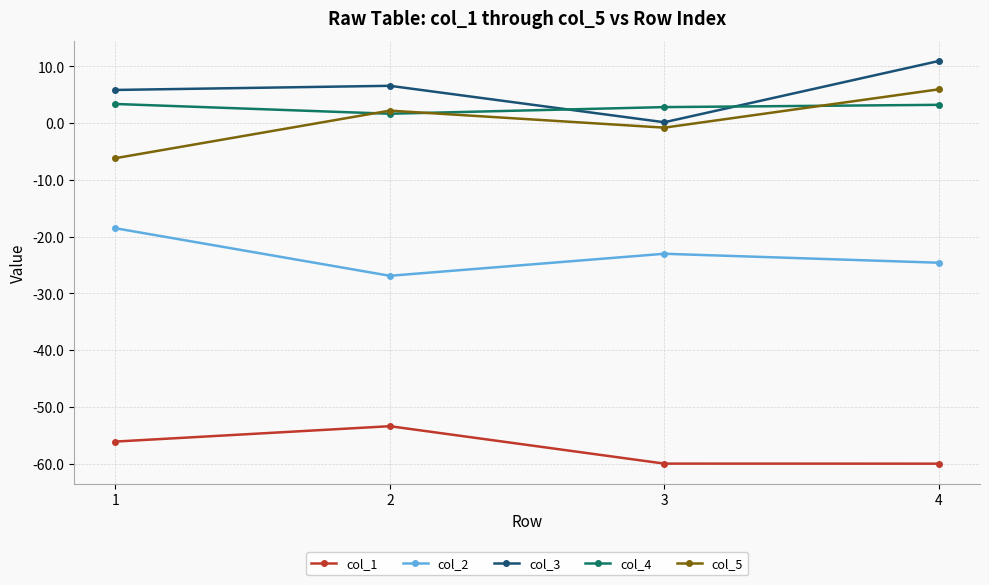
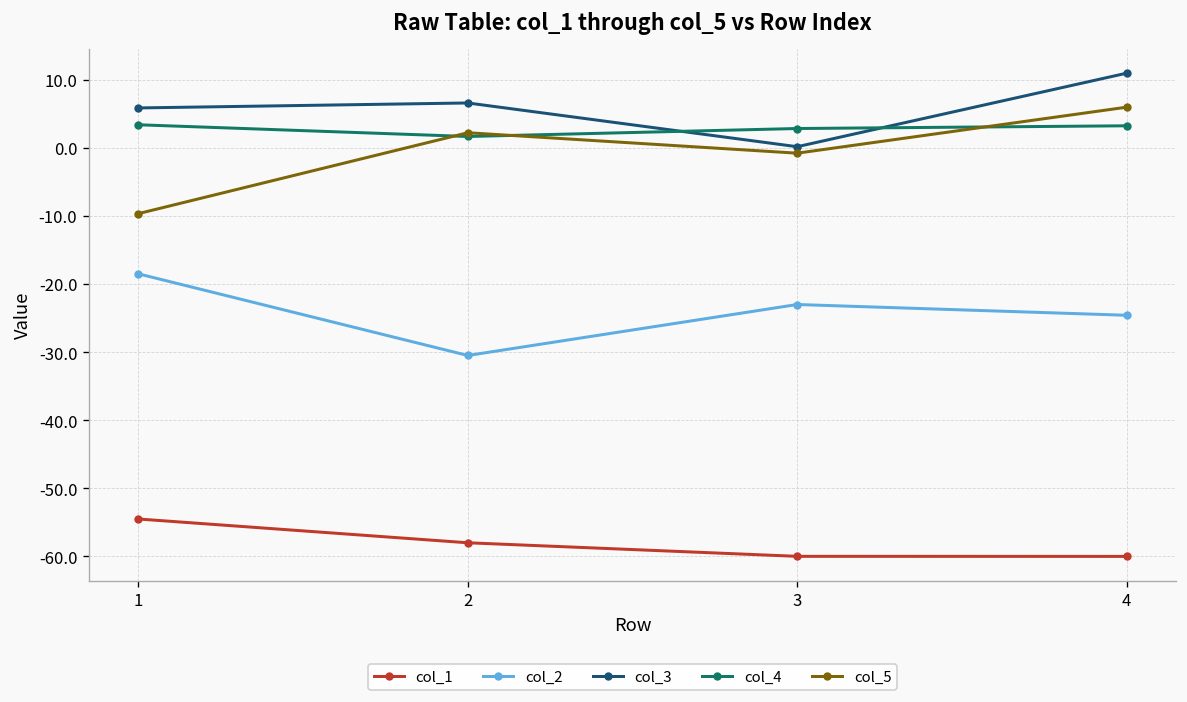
  {
    "col_1": {
-     "1": -56,
-     "2": -53,
+     "1": -55,
+     "2": -58,
      "3": -60,
      "4": -60
    },
    "col_2": {
      "1": -19,
-     "2": -27,
+     "2": -31,
      "3": -23,
      "4": -25
    },
    "col_5": {
-     "1": -6,
+     "1": -10,
      "2": 2,
      "3": -1,
      "4": 6
    }
  }
